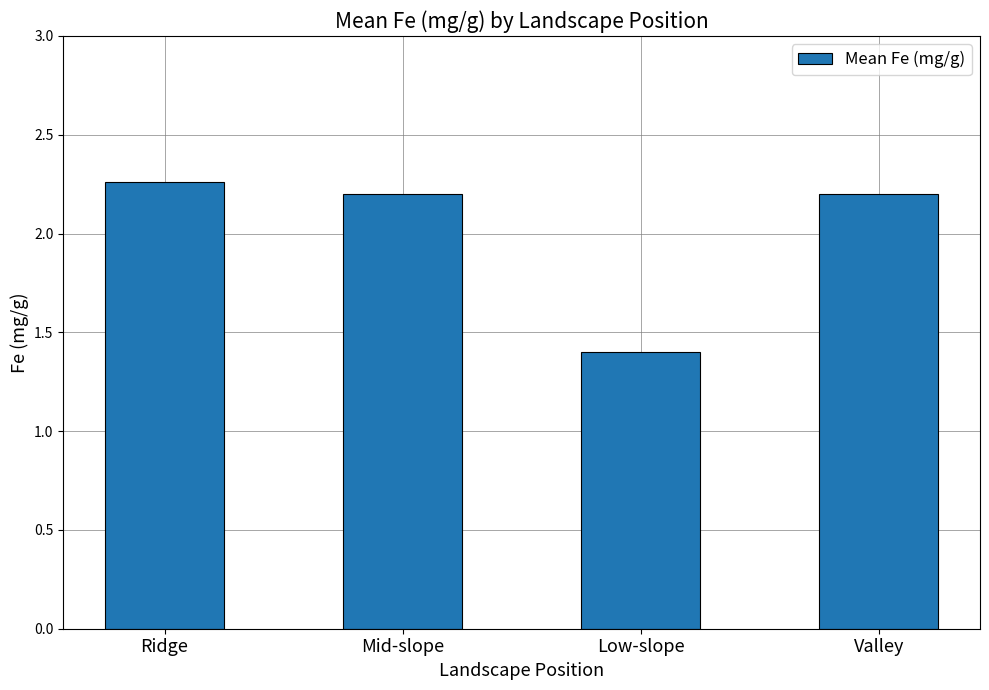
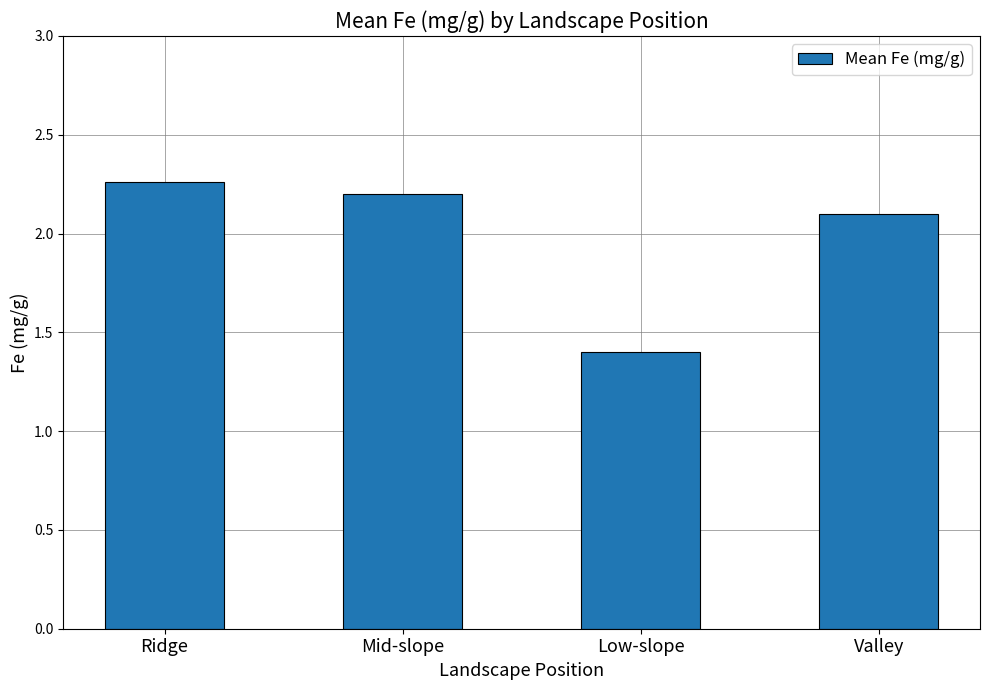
  {
    "Ridge": 2.26,
    "Mid-slope": 2.2,
    "Low-slope": 1.4,
-   "Valley": 2.2
+   "Valley": 2.1
  }
